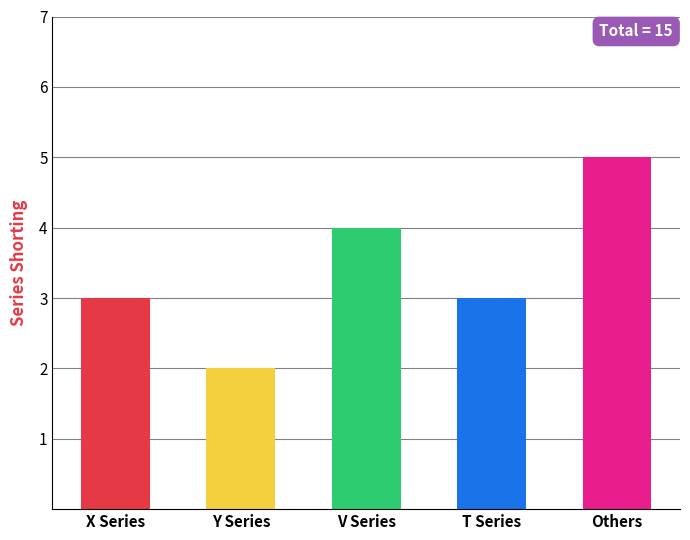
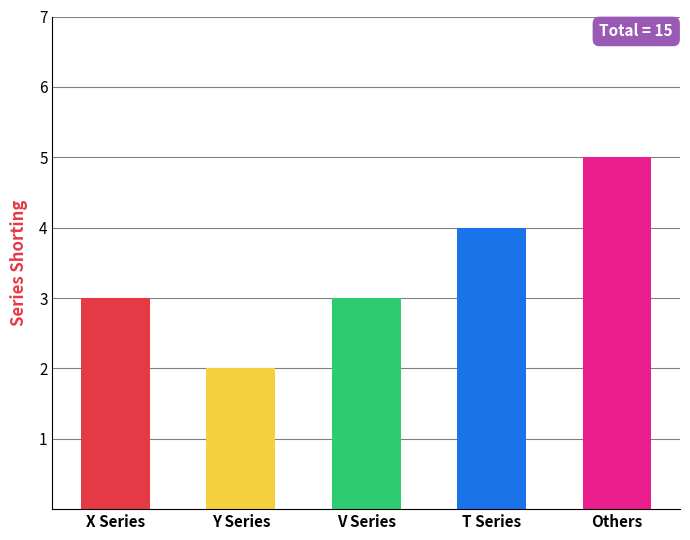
  {
    "X Series": 3,
    "Y Series": 2,
-   "V Series": 4,
-   "T Series": 3,
+   "V Series": 3,
+   "T Series": 4,
    "Others": 5
  }
